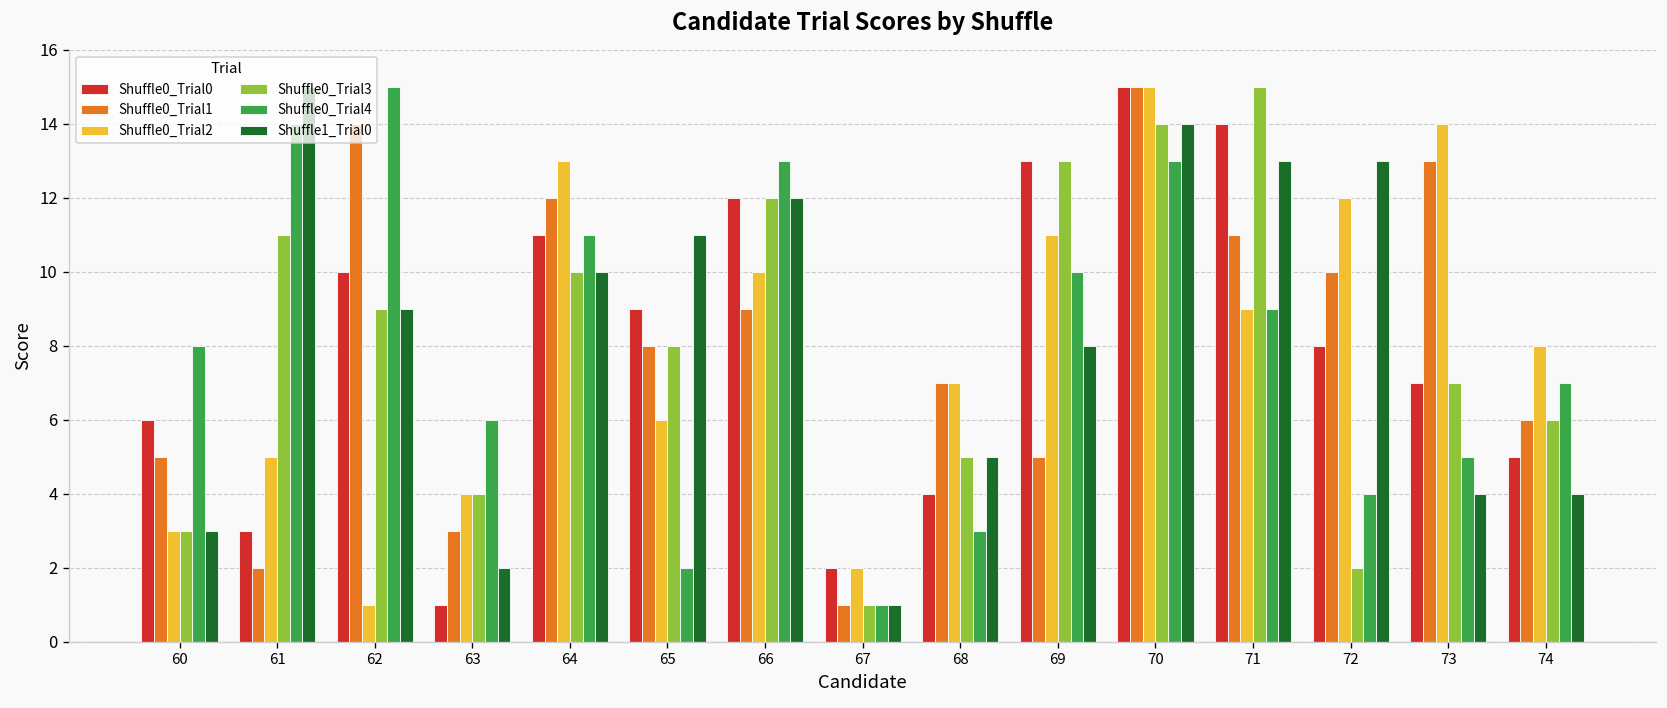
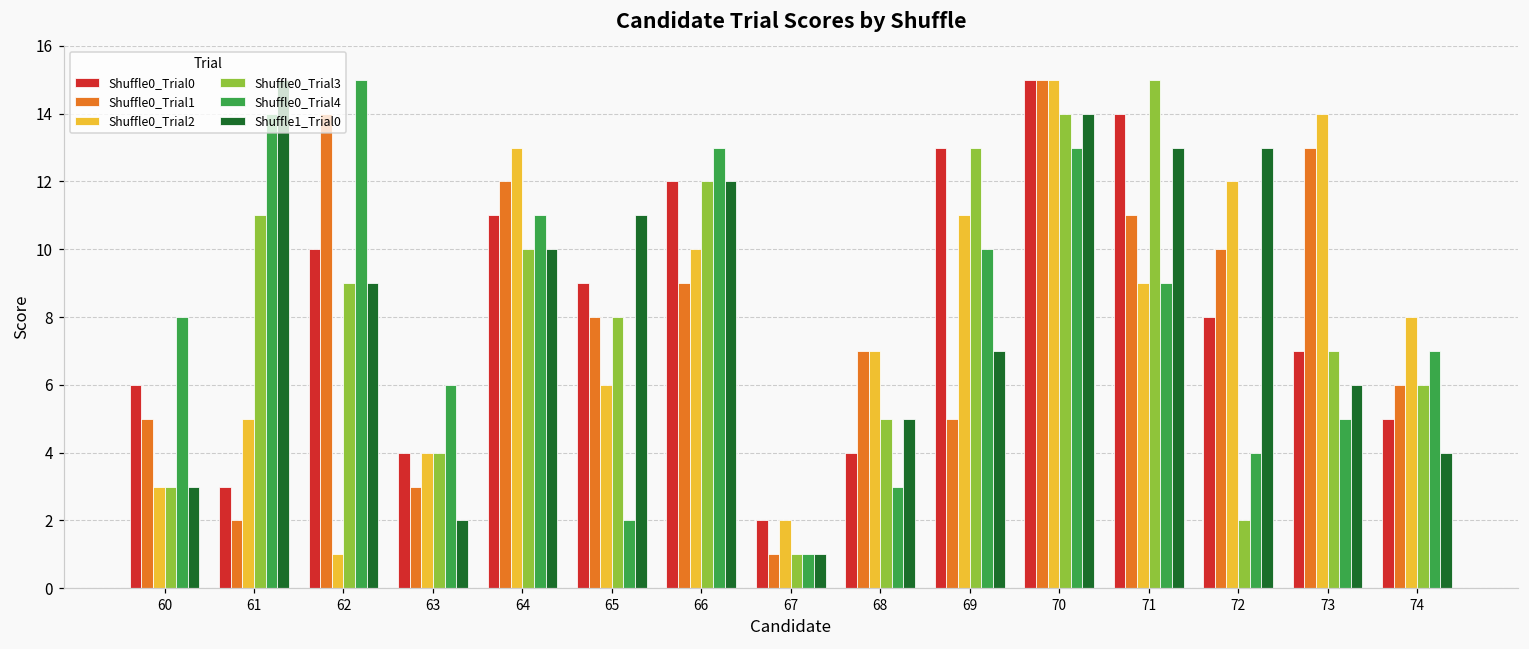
  {
    "Shuffle0_Trial0": {
      "60": 6,
      "61": 3,
      "62": 10,
-     "63": 1,
+     "63": 4,
      "64": 11,
      "65": 9,
      "66": 12,
      "67": 2,
      "68": 4,
      "69": 13,
      "70": 15,
      "71": 14,
      "72": 8,
      "73": 7,
      "74": 5
    },
    "Shuffle0_Trial1": {
      "60": 5,
      "61": 2,
      "63": 3,
      "64": 12,
      "65": 8,
      "66": 9,
      "67": 1,
      "68": 7,
      "69": 5,
      "70": 15,
      "71": 11,
      "72": 10,
      "73": 13,
      "74": 6
    },
    "Shuffle0_Trial2": {
      "60": 3,
      "61": 5,
      "62": 1,
      "63": 4,
      "64": 13,
      "65": 6,
      "66": 10,
      "67": 2,
      "68": 7,
      "69": 11,
      "70": 15,
      "71": 9,
      "72": 12,
      "73": 14,
      "74": 8
    },
    "Shuffle0_Trial3": {
      "60": 3,
      "61": 11,
      "62": 9,
      "63": 4,
      "64": 10,
      "65": 8,
      "66": 12,
      "67": 1,
      "68": 5,
      "69": 13,
      "70": 14,
      "71": 15,
      "72": 2,
      "73": 7,
      "74": 6
    },
    "Shuffle0_Trial4": {
      "60": 8,
      "62": 15,
      "63": 6,
      "64": 11,
      "65": 2,
      "66": 13,
      "67": 1,
      "68": 3,
      "69": 10,
      "70": 13,
      "71": 9,
      "72": 4,
      "73": 5,
      "74": 7
    },
    "Shuffle1_Trial0": {
      "60": 3,
      "62": 9,
      "63": 2,
      "64": 10,
      "65": 11,
      "66": 12,
      "67": 1,
      "68": 5,
-     "69": 8,
+     "69": 7,
      "70": 14,
      "71": 13,
      "72": 13,
-     "73": 4,
+     "73": 6,
      "74": 4
    }
  }
